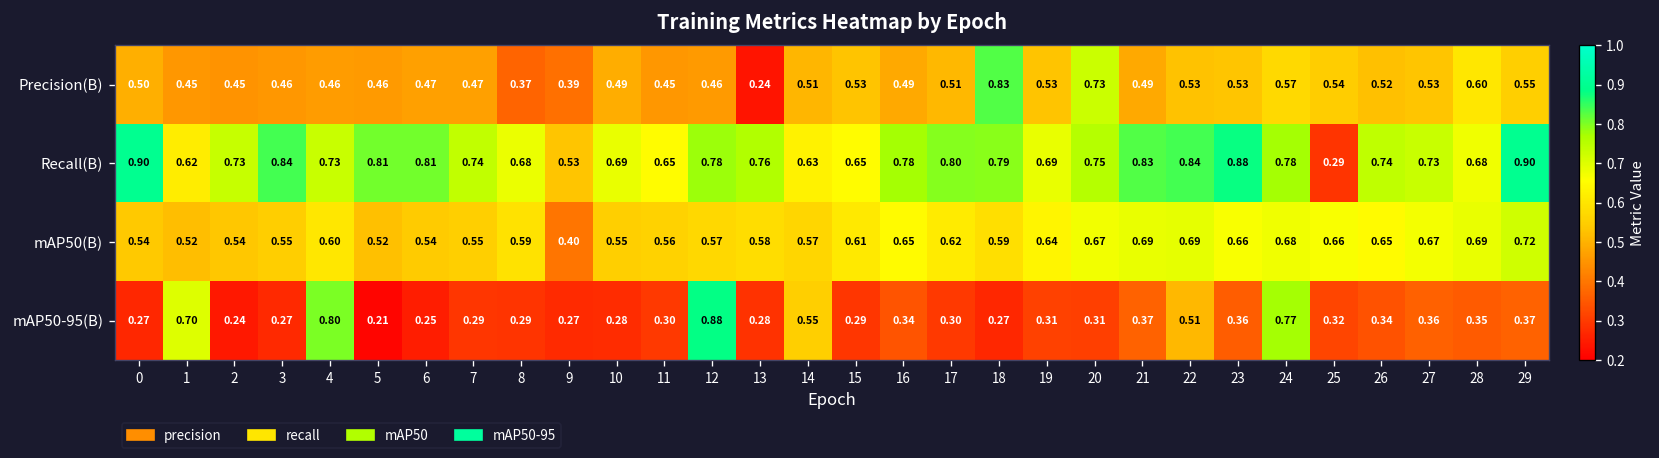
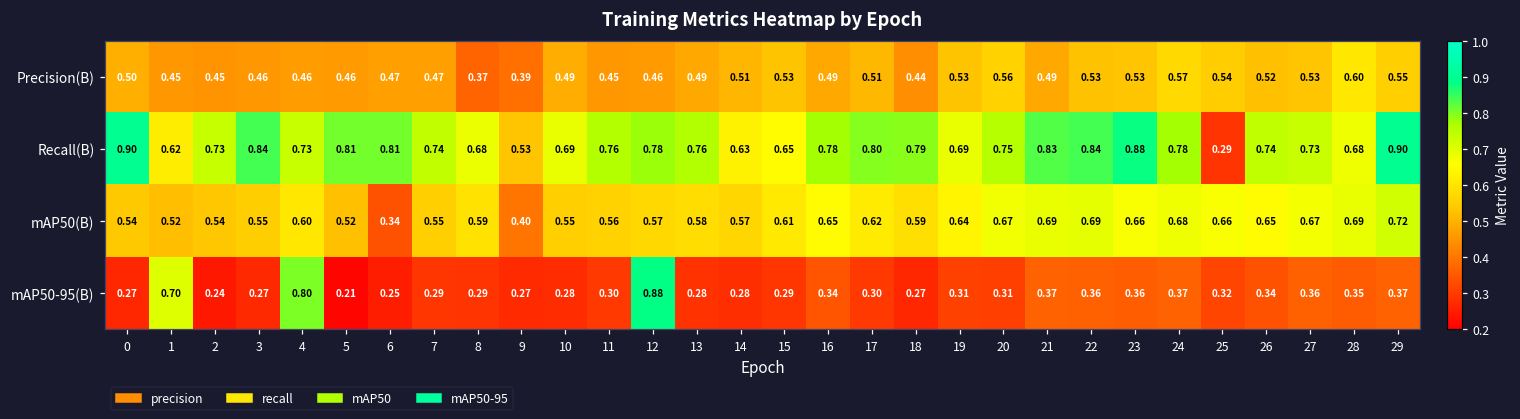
  {
    "Precision(B)": {
      "0": 0.50,
      "1": 0.45,
      "2": 0.45,
      "3": 0.46,
      "4": 0.46,
      "5": 0.46,
      "6": 0.47,
      "7": 0.47,
      "8": 0.37,
      "9": 0.39,
      "10": 0.49,
      "11": 0.45,
      "12": 0.46,
-     "13": 0.24,
+     "13": 0.49,
      "14": 0.51,
      "15": 0.53,
      "16": 0.49,
      "17": 0.51,
-     "18": 0.83,
+     "18": 0.44,
      "19": 0.53,
-     "20": 0.73,
+     "20": 0.56,
      "21": 0.49,
      "22": 0.53,
      "23": 0.53,
      "24": 0.57,
      "25": 0.54,
      "26": 0.52,
      "27": 0.53,
      "28": 0.60,
      "29": 0.55
    },
    "Recall(B)": {
      "0": 0.90,
      "1": 0.62,
      "2": 0.73,
      "3": 0.84,
      "4": 0.73,
      "5": 0.81,
      "6": 0.81,
      "7": 0.74,
      "8": 0.68,
      "9": 0.53,
      "10": 0.69,
-     "11": 0.65,
+     "11": 0.76,
      "12": 0.78,
      "13": 0.76,
      "14": 0.63,
      "15": 0.65,
      "16": 0.78,
      "17": 0.80,
      "18": 0.79,
      "19": 0.69,
      "20": 0.75,
      "21": 0.83,
      "22": 0.84,
      "23": 0.88,
      "24": 0.78,
      "25": 0.29,
      "26": 0.74,
      "27": 0.73,
      "28": 0.68,
      "29": 0.90
    },
    "mAP50(B)": {
      "0": 0.54,
      "1": 0.52,
      "2": 0.54,
      "3": 0.55,
      "4": 0.60,
      "5": 0.52,
-     "6": 0.54,
+     "6": 0.34,
      "7": 0.55,
      "8": 0.59,
      "9": 0.40,
      "10": 0.55,
      "11": 0.56,
      "12": 0.57,
      "13": 0.58,
      "14": 0.57,
      "15": 0.61,
      "16": 0.65,
      "17": 0.62,
      "18": 0.59,
      "19": 0.64,
      "20": 0.67,
      "21": 0.69,
      "22": 0.69,
      "23": 0.66,
      "24": 0.68,
      "25": 0.66,
      "26": 0.65,
      "27": 0.67,
      "28": 0.69,
      "29": 0.72
    },
    "mAP50-95(B)": {
      "0": 0.27,
      "1": 0.70,
      "2": 0.24,
      "3": 0.27,
      "4": 0.80,
      "5": 0.21,
      "6": 0.25,
      "7": 0.29,
      "8": 0.29,
      "9": 0.27,
      "10": 0.28,
      "11": 0.30,
      "12": 0.88,
      "13": 0.28,
-     "14": 0.55,
+     "14": 0.28,
      "15": 0.29,
      "16": 0.34,
      "17": 0.30,
      "18": 0.27,
      "19": 0.31,
      "20": 0.31,
      "21": 0.37,
-     "22": 0.51,
+     "22": 0.36,
      "23": 0.36,
-     "24": 0.77,
+     "24": 0.37,
      "25": 0.32,
      "26": 0.34,
      "27": 0.36,
      "28": 0.35,
      "29": 0.37
    }
  }
